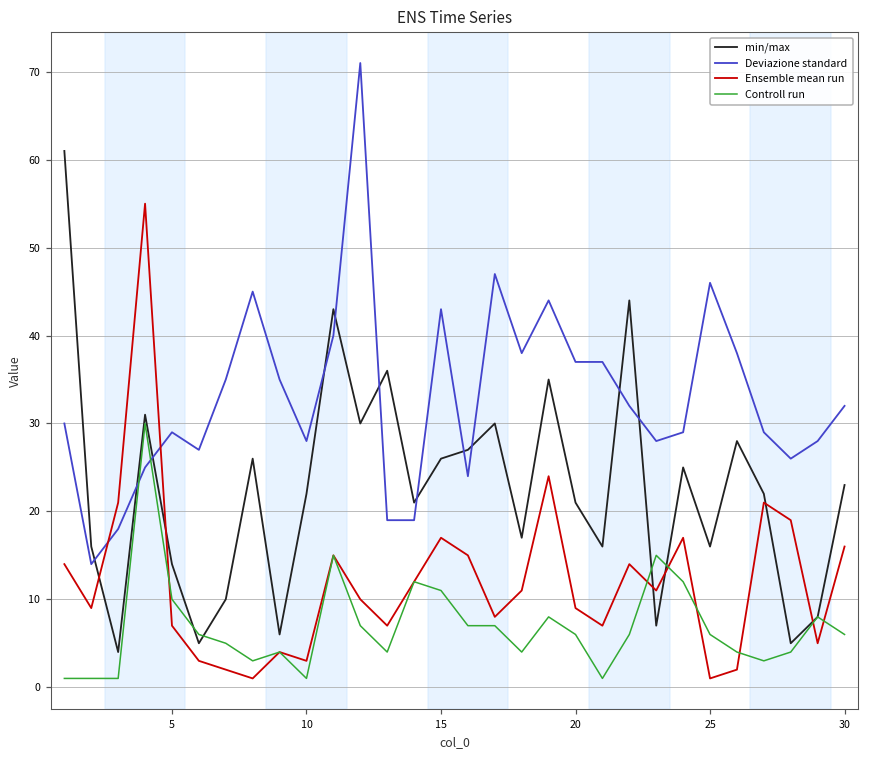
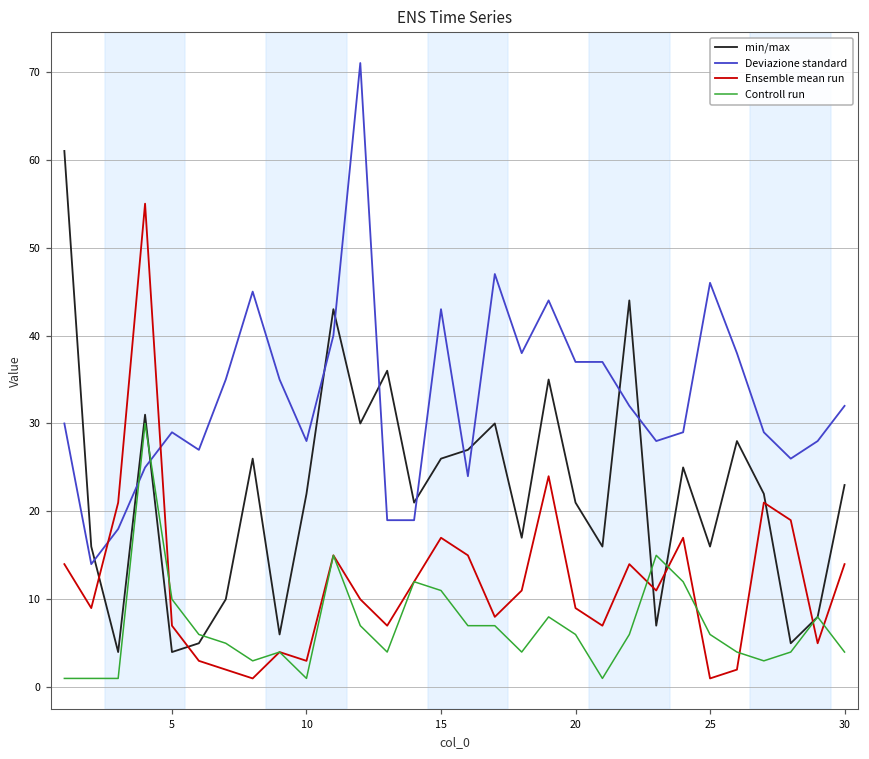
  {
    "min/max": {
-     "5": 14,
+     "5": 4,
      "10": 22,
      "15": 26,
      "20": 21,
      "25": 16,
      "30": 23
    },
    "Deviazione standard": {
      "5": 29,
      "10": 28,
      "15": 43,
      "20": 37,
      "25": 46,
      "30": 32
    },
    "Ensemble mean run": {
      "5": 7,
      "10": 3,
      "15": 17,
      "20": 9,
      "25": 1,
-     "30": 16
+     "30": 14
    },
    "Controll run": {
      "5": 10,
      "10": 1,
      "15": 11,
      "20": 6,
      "25": 6,
-     "30": 6
+     "30": 4
    }
  }
